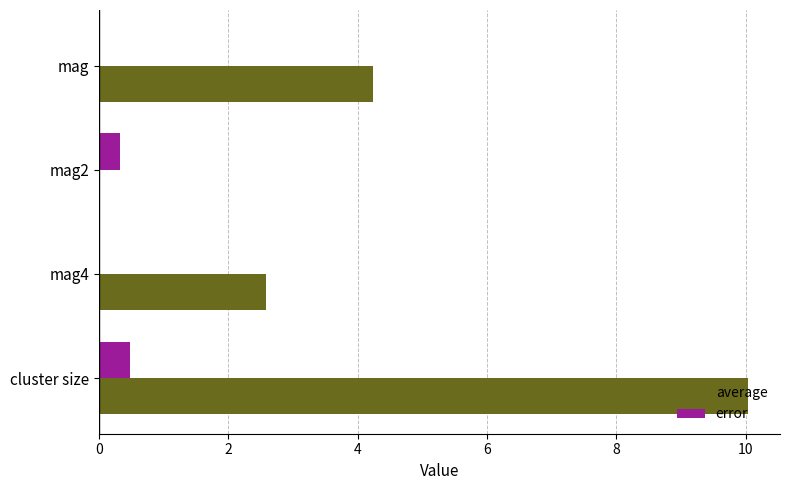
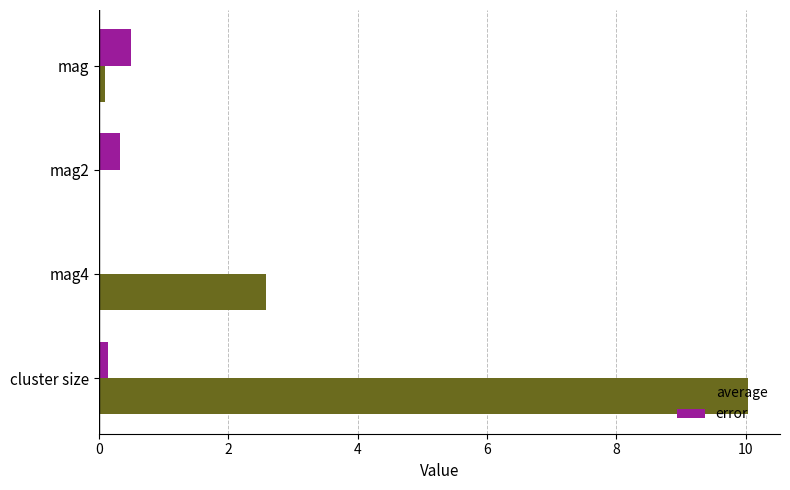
  {
    "average": {
-     "mag": 4.2,
+     "mag": 0.1,
      "mag4": 2.6,
      "cluster size": 10.0
    },
    "error": {
-     "mag": 0.0,
+     "mag": 0.5,
      "mag2": 0.3,
-     "cluster size": 0.5
+     "cluster size": 0.1
    }
  }
